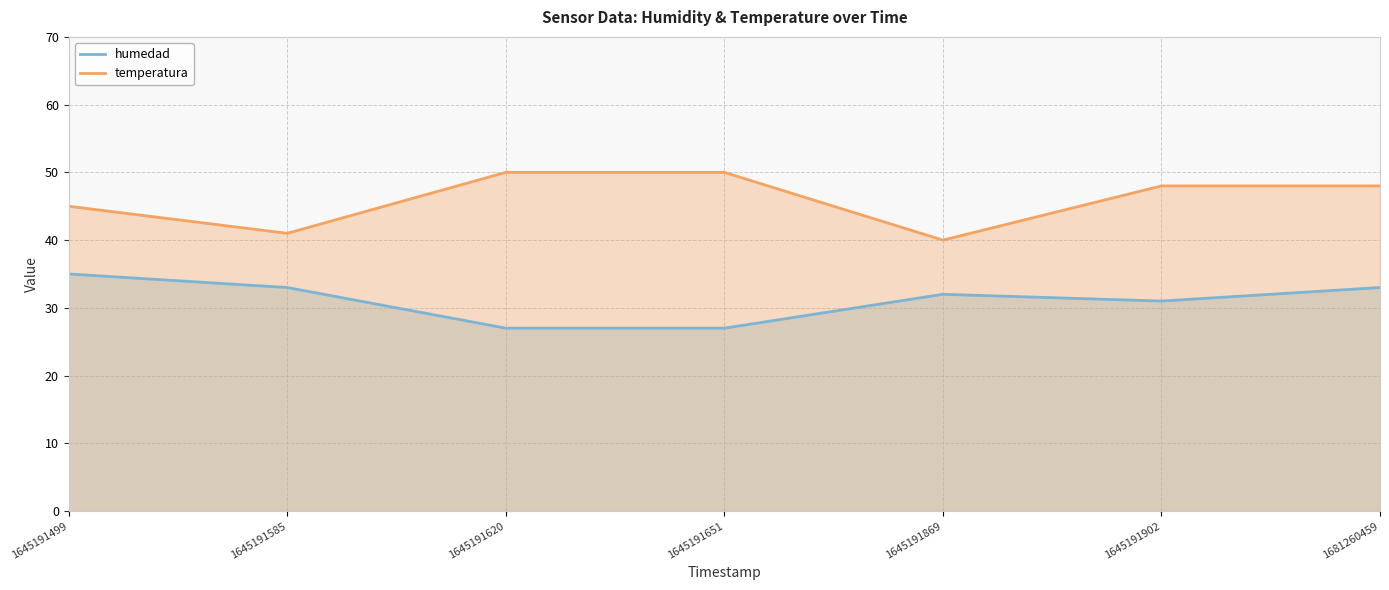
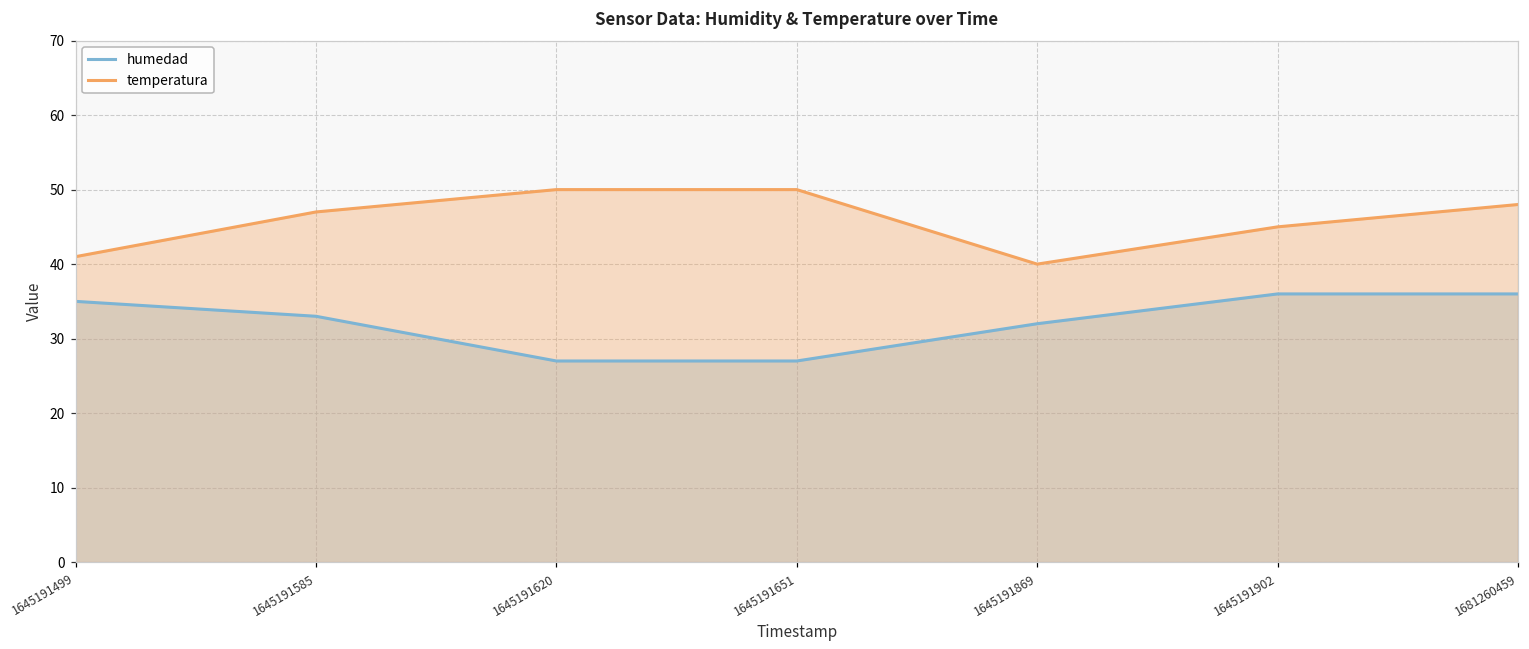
  {
    "humedad": {
      "1645191499": 35,
      "1645191585": 33,
      "1645191620": 27,
      "1645191651": 27,
      "1645191869": 32,
-     "1645191902": 31,
-     "1681260459": 33
+     "1645191902": 36,
+     "1681260459": 36
    },
    "temperatura": {
-     "1645191499": 45,
-     "1645191585": 41,
+     "1645191499": 41,
+     "1645191585": 47,
      "1645191620": 50,
      "1645191651": 50,
      "1645191869": 40,
-     "1645191902": 48,
+     "1645191902": 45,
      "1681260459": 48
    }
  }
